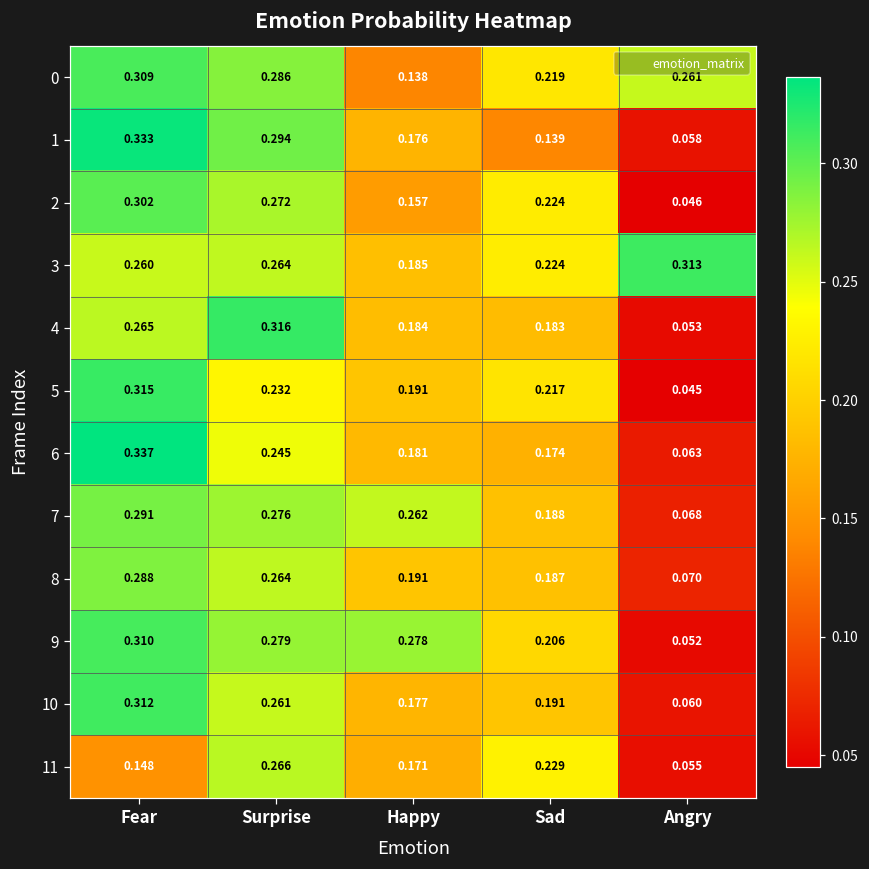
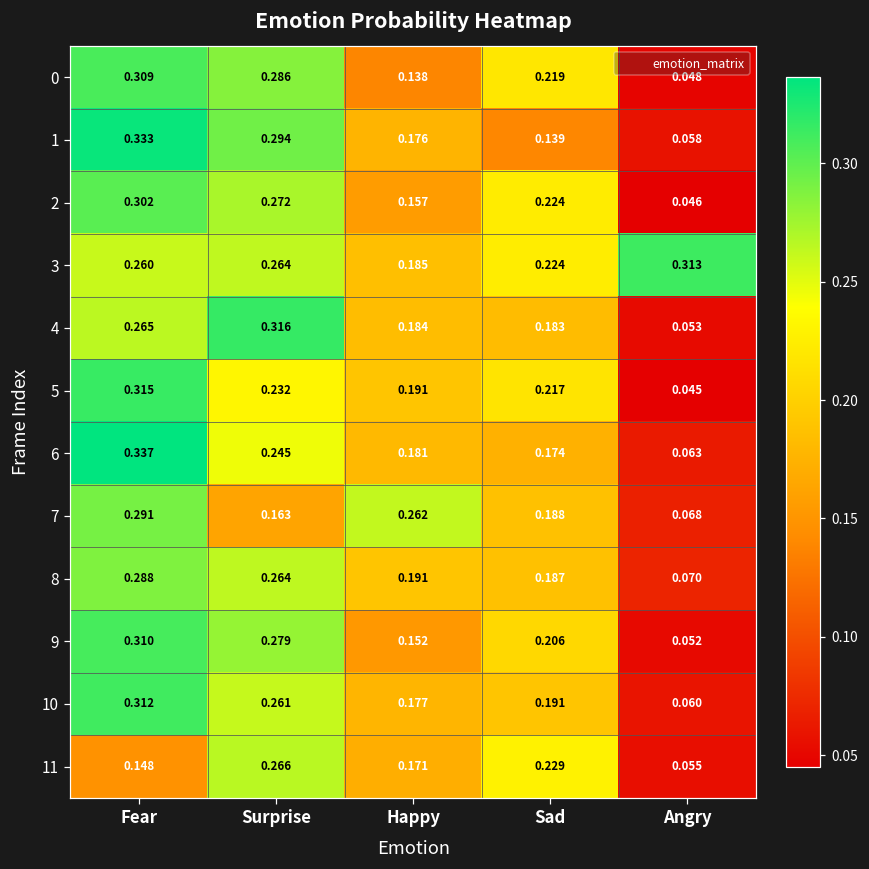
  {
    "0": {
      "Fear": 0.309,
      "Surprise": 0.286,
      "Happy": 0.138,
      "Sad": 0.219,
-     "Angry": 0.261
+     "Angry": 0.048
    },
    "1": {
      "Fear": 0.333,
      "Surprise": 0.294,
      "Happy": 0.176,
      "Sad": 0.139,
      "Angry": 0.058
    },
    "2": {
      "Fear": 0.302,
      "Surprise": 0.272,
      "Happy": 0.157,
      "Sad": 0.224,
      "Angry": 0.046
    },
    "3": {
      "Fear": 0.260,
      "Surprise": 0.264,
      "Happy": 0.185,
      "Sad": 0.224,
      "Angry": 0.313
    },
    "4": {
      "Fear": 0.265,
      "Surprise": 0.316,
      "Happy": 0.184,
      "Sad": 0.183,
      "Angry": 0.053
    },
    "5": {
      "Fear": 0.315,
      "Surprise": 0.232,
      "Happy": 0.191,
      "Sad": 0.217,
      "Angry": 0.045
    },
    "6": {
      "Fear": 0.337,
      "Surprise": 0.245,
      "Happy": 0.181,
      "Sad": 0.174,
      "Angry": 0.063
    },
    "7": {
      "Fear": 0.291,
-     "Surprise": 0.276,
+     "Surprise": 0.163,
      "Happy": 0.262,
      "Sad": 0.188,
      "Angry": 0.068
    },
    "8": {
      "Fear": 0.288,
      "Surprise": 0.264,
      "Happy": 0.191,
      "Sad": 0.187,
      "Angry": 0.070
    },
    "9": {
      "Fear": 0.310,
      "Surprise": 0.279,
-     "Happy": 0.278,
+     "Happy": 0.152,
      "Sad": 0.206,
      "Angry": 0.052
    },
    "10": {
      "Fear": 0.312,
      "Surprise": 0.261,
      "Happy": 0.177,
      "Sad": 0.191,
      "Angry": 0.060
    },
    "11": {
      "Fear": 0.148,
      "Surprise": 0.266,
      "Happy": 0.171,
      "Sad": 0.229,
      "Angry": 0.055
    }
  }
